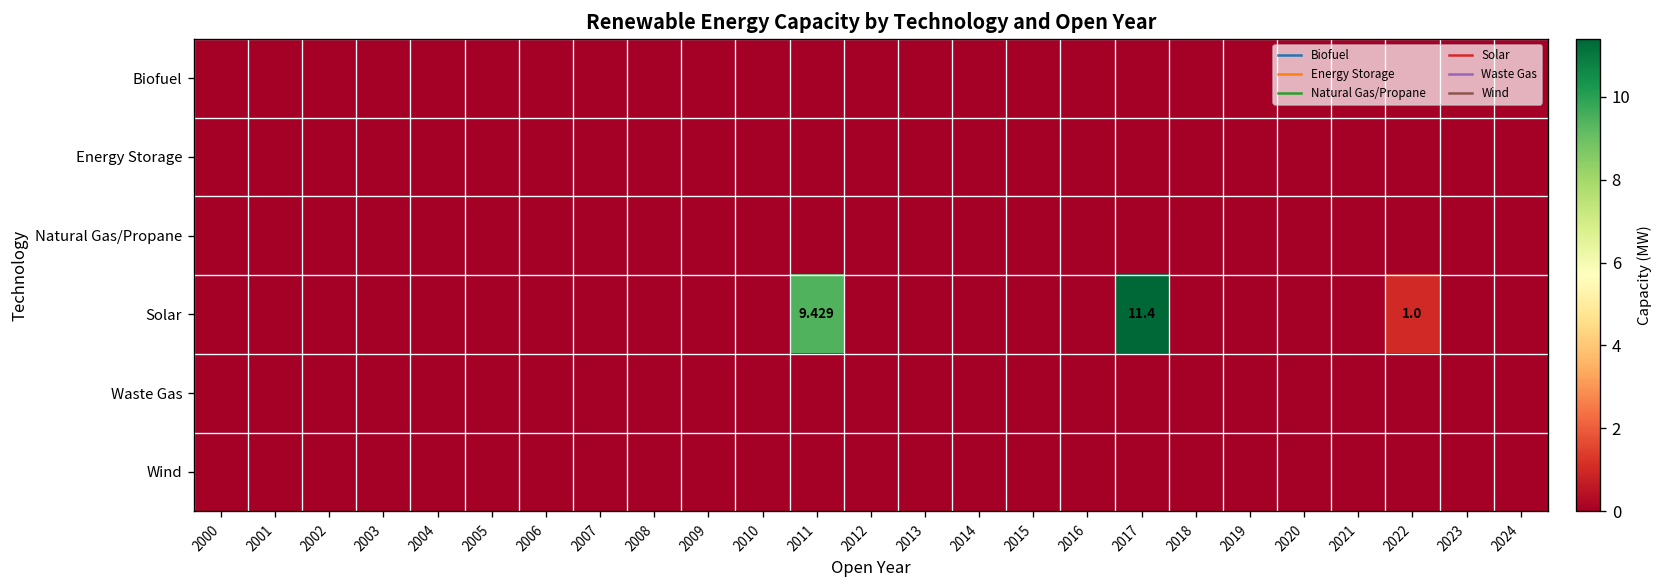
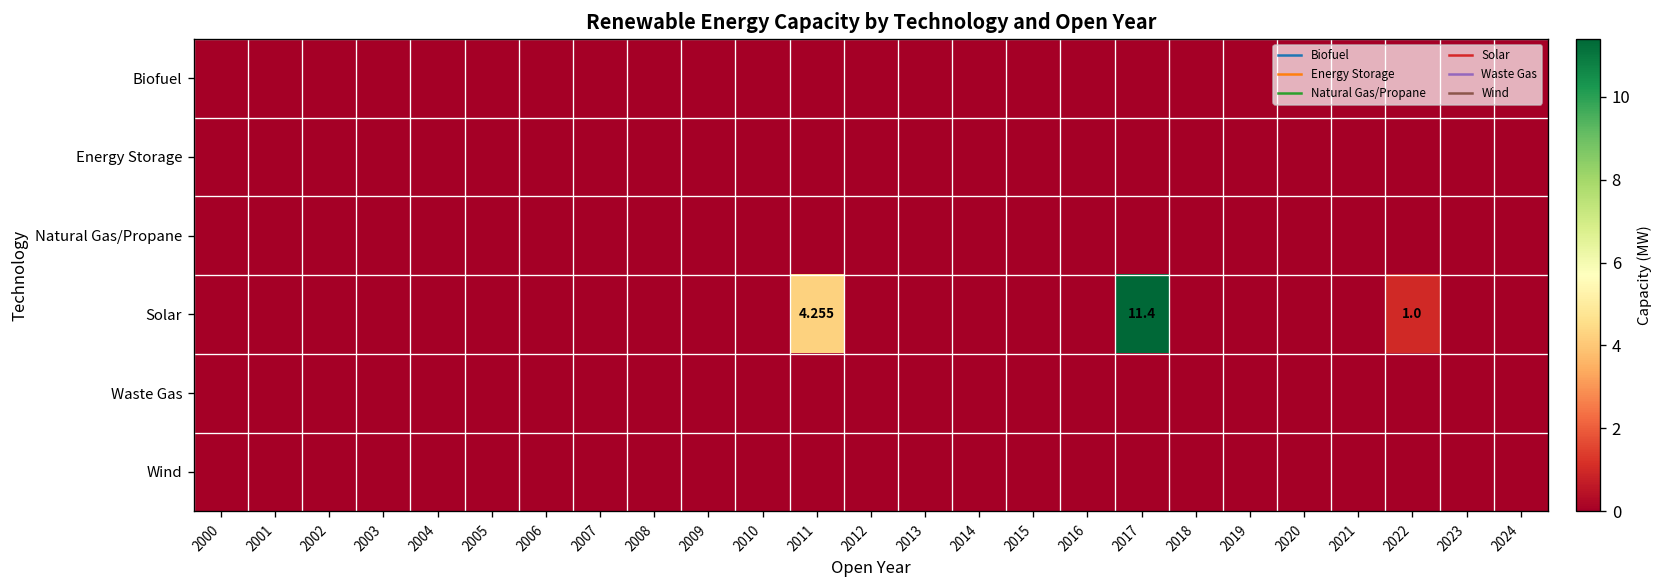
  {
    "Solar": {
-     "2011": 9.429,
+     "2011": 4.255,
      "2017": 11.4,
      "2022": 1.0
    }
  }
